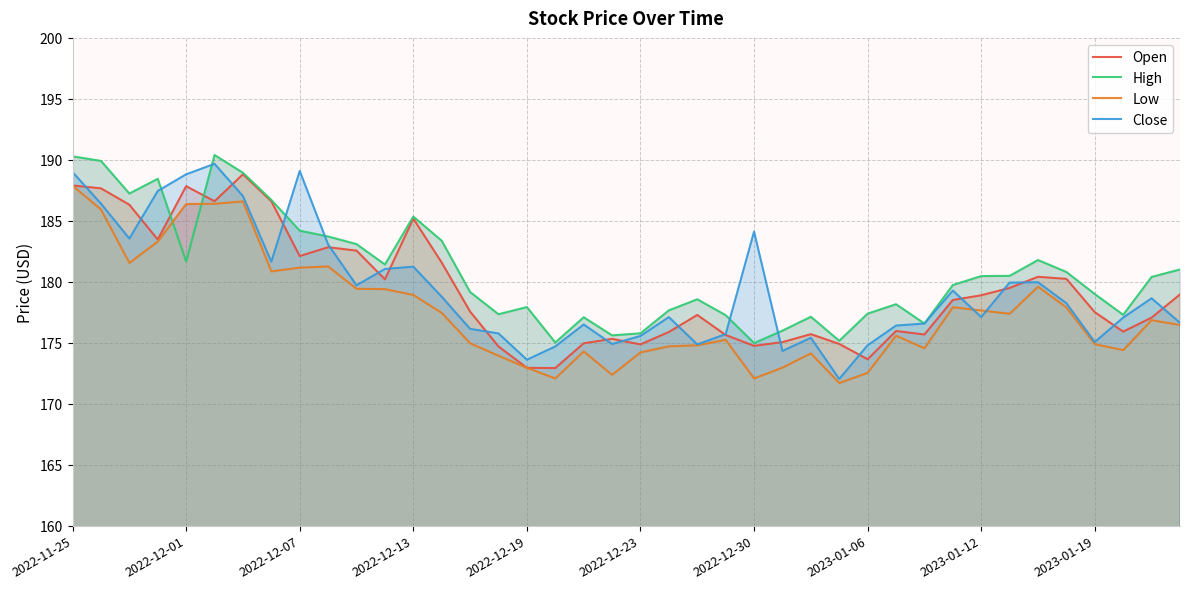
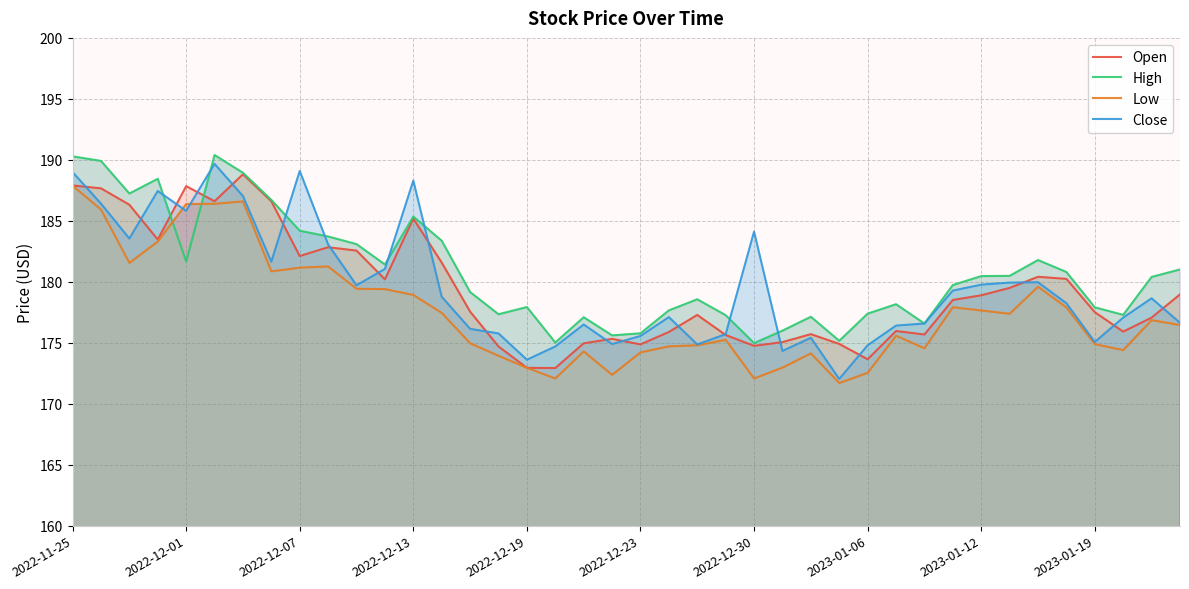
  {
    "High": {
      "2022-12-01": 181.7,
-     "2023-01-19": 179.0
+     "2023-01-19": 177.9
    },
    "Close": {
      "2022-11-25": 189.0,
-     "2022-12-01": 188.8,
+     "2022-12-01": 185.8,
      "2022-12-07": 189.1,
-     "2022-12-13": 181.2,
+     "2022-12-13": 188.3,
      "2022-12-19": 173.6,
      "2022-12-23": 175.6,
      "2022-12-30": 184.1,
      "2023-01-06": 174.8,
-     "2023-01-12": 177.1
+     "2023-01-12": 179.8
    }
  }
